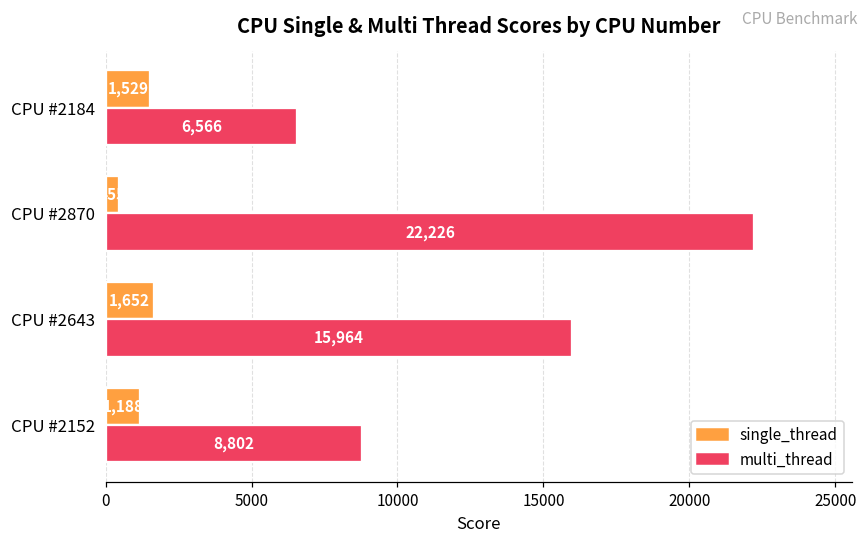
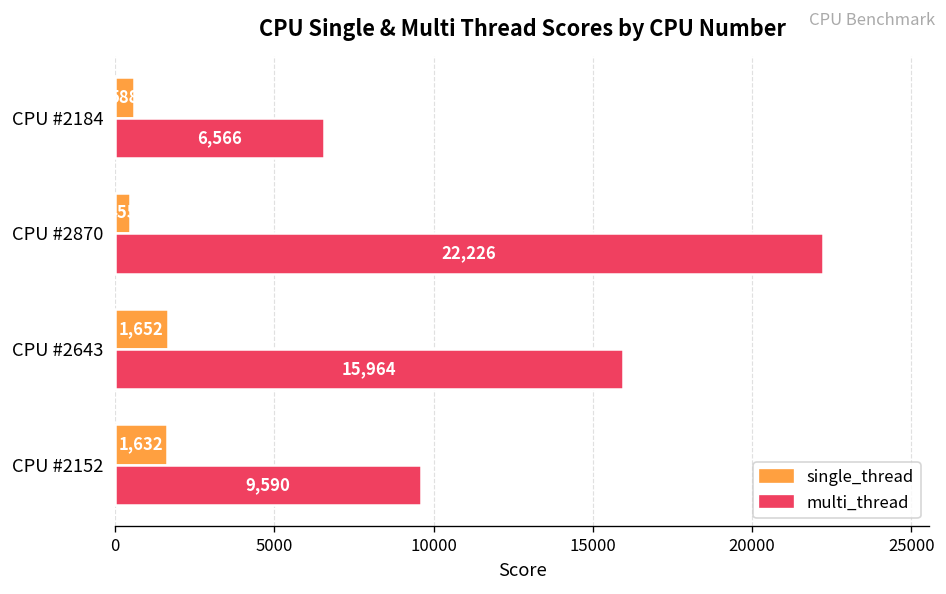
  {
    "single_thread": {
-     "CPU #2184": "1500",
+     "CPU #2184": "600",
      "CPU #2643": "1,652",
-     "CPU #2152": "1,188"
+     "CPU #2152": "1,632"
    },
    "multi_thread": {
      "CPU #2184": "6,566",
      "CPU #2870": "22,226",
      "CPU #2643": "15,964",
-     "CPU #2152": "8,802"
+     "CPU #2152": "9,590"
    }
  }
